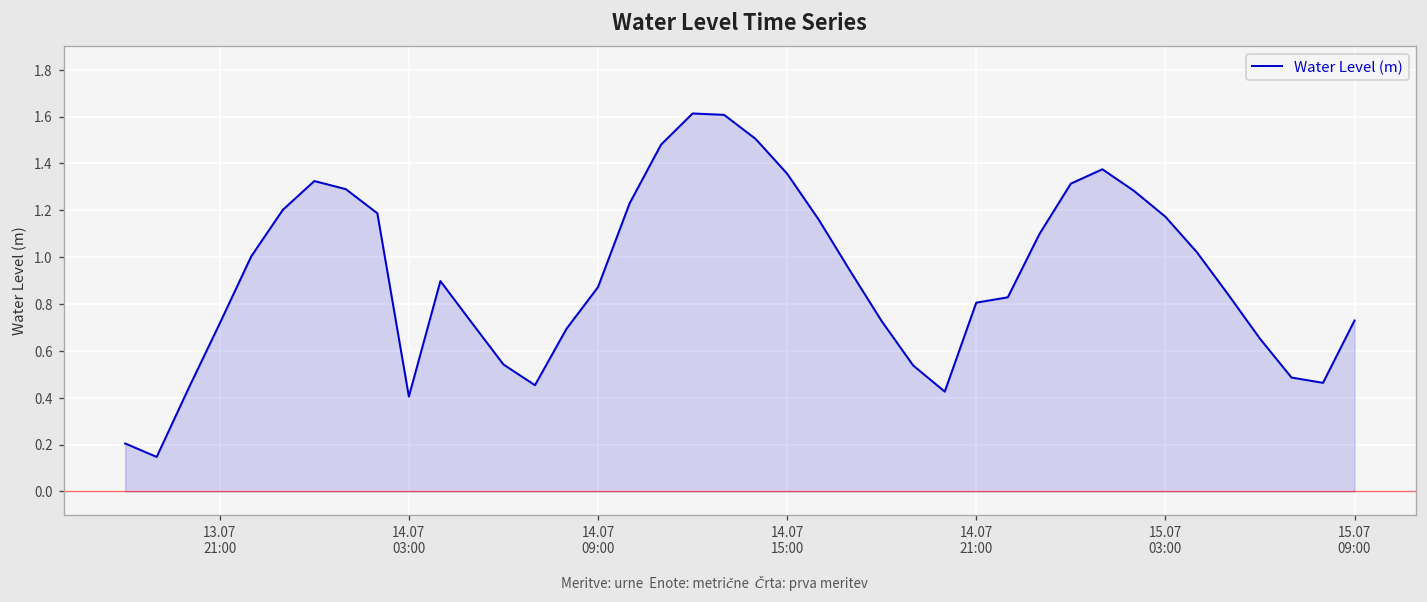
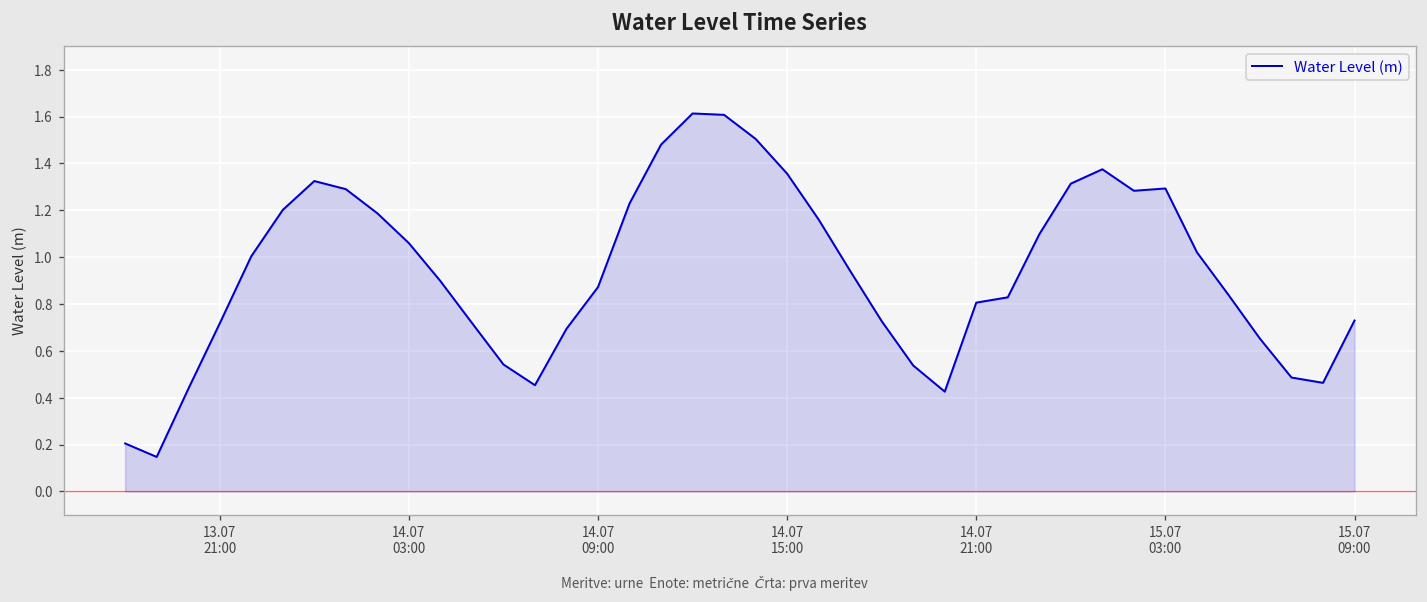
  {
    "13.07 21:00": 0.72,
-   "14.07 03:00": 0.40,
+   "14.07 03:00": 1.06,
    "14.07 09:00": 0.87,
    "14.07 15:00": 1.36,
    "14.07 21:00": 0.81,
-   "15.07 03:00": 1.17,
+   "15.07 03:00": 1.29,
    "15.07 09:00": 0.73
  }
